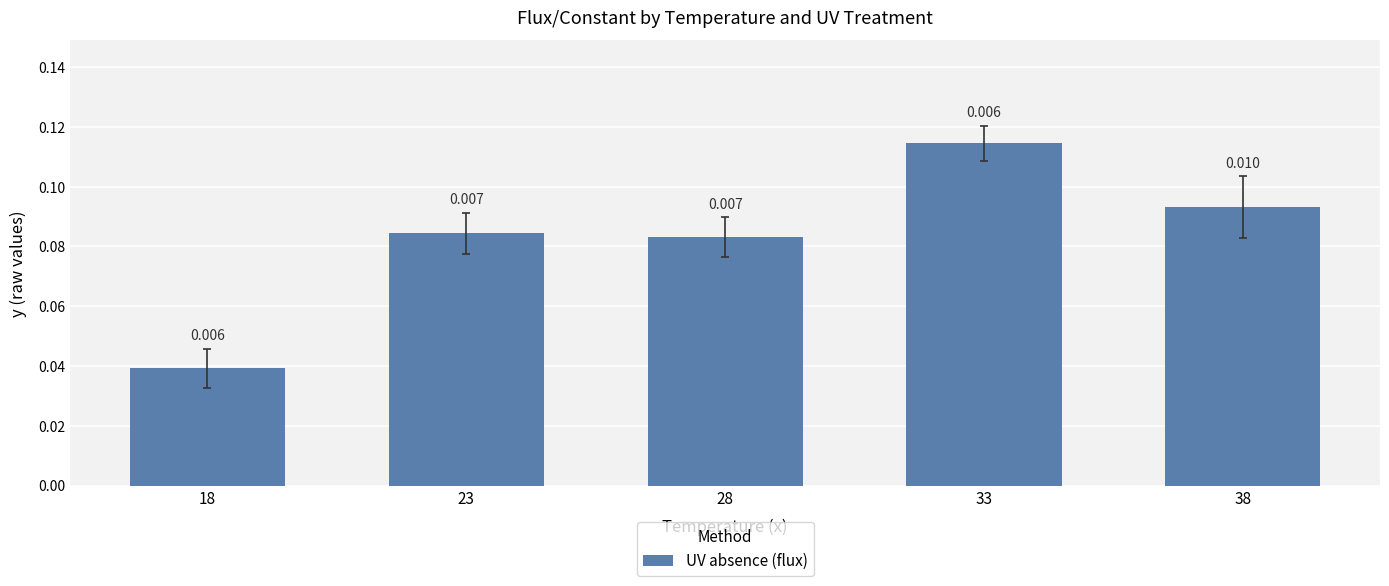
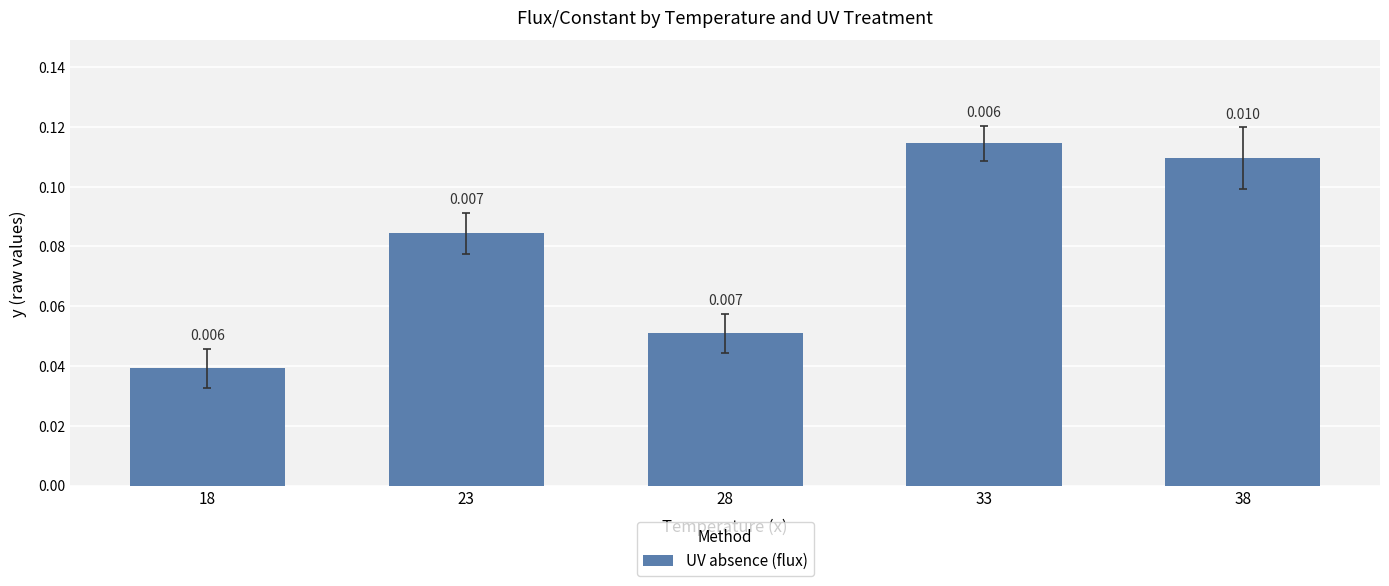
  {
    "UV absence (flux)": {
      "18": 0.039,
      "23": 0.084,
-     "28": 0.083,
+     "28": 0.051,
      "33": 0.115,
-     "38": 0.093
+     "38": 0.110
    }
  }
